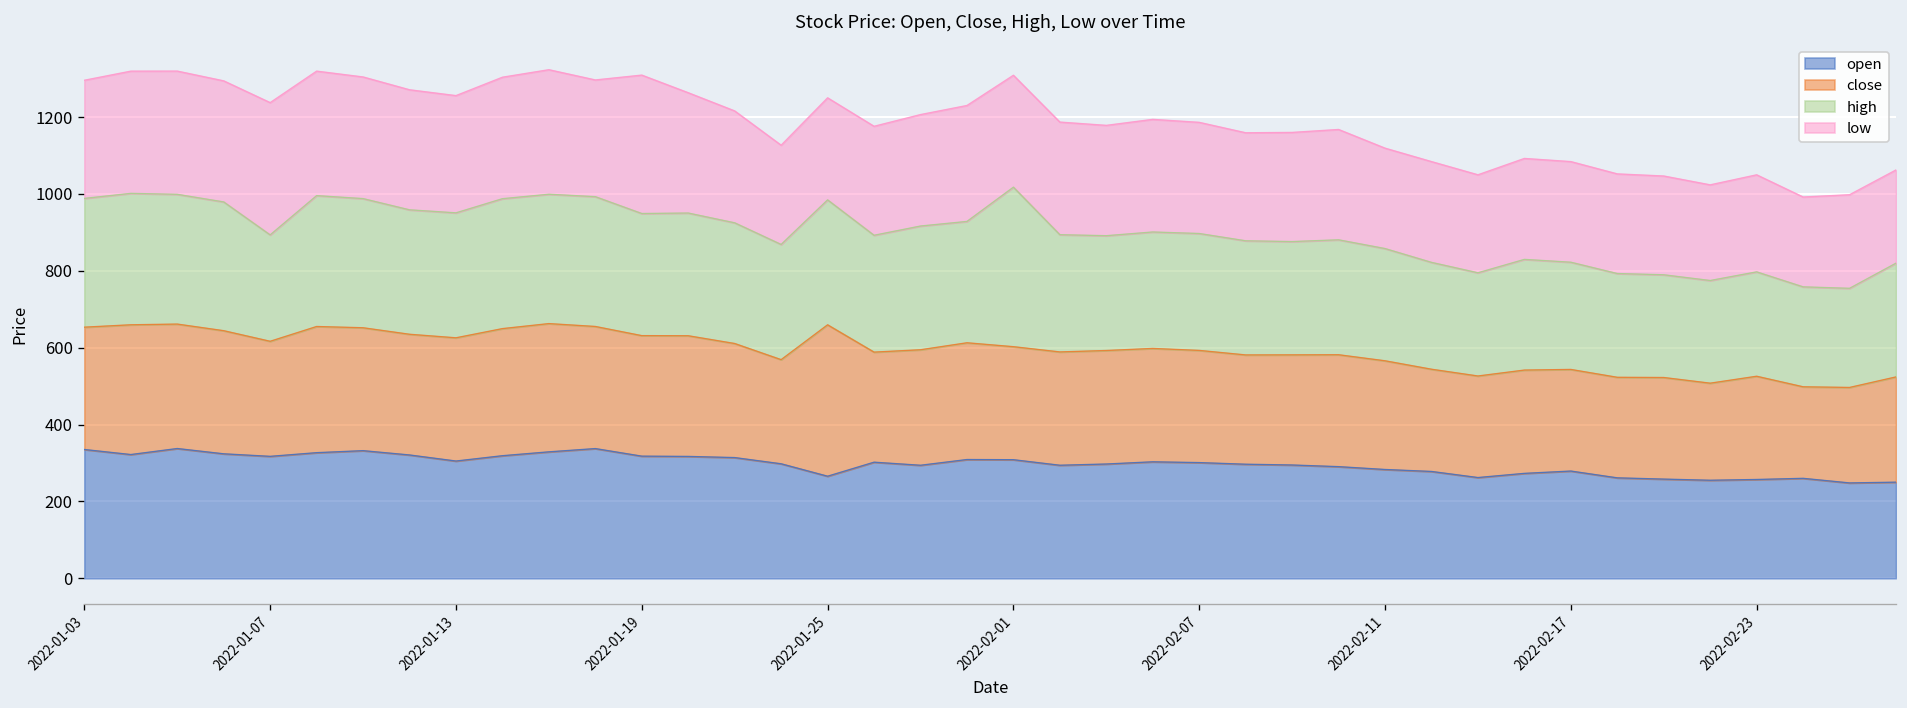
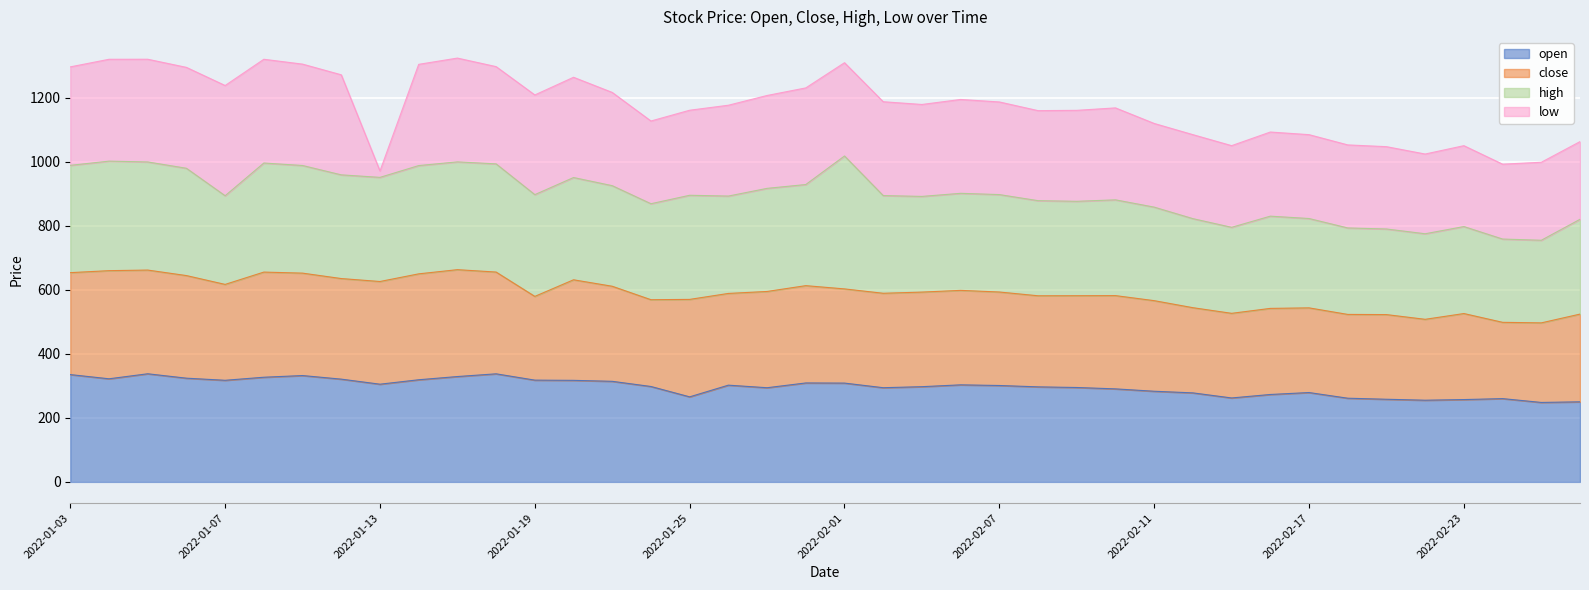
  {
    "open": {
      "2022-01-03": 340,
      "2022-01-07": 320,
      "2022-01-13": 310,
      "2022-01-19": 320,
      "2022-01-25": 270,
      "2022-02-01": 310,
      "2022-02-07": 300,
      "2022-02-11": 280,
      "2022-02-17": 280,
      "2022-02-23": 260
    },
    "close": {
      "2022-01-03": 320,
      "2022-01-07": 300,
      "2022-01-13": 320,
-     "2022-01-19": 310,
-     "2022-01-25": 390,
+     "2022-01-19": 260,
+     "2022-01-25": 300,
      "2022-02-01": 290,
      "2022-02-07": 290,
      "2022-02-11": 280,
      "2022-02-17": 260,
      "2022-02-23": 270
    },
    "high": {
      "2022-01-03": 340,
      "2022-01-07": 280,
      "2022-01-13": 330,
      "2022-01-19": 320,
      "2022-01-25": 330,
      "2022-02-01": 420,
      "2022-02-07": 300,
      "2022-02-11": 290,
      "2022-02-17": 280,
      "2022-02-23": 270
    },
    "low": {
      "2022-01-03": 310,
      "2022-01-07": 340,
-     "2022-01-13": 310,
-     "2022-01-19": 360,
+     "2022-01-13": 20,
+     "2022-01-19": 310,
      "2022-01-25": 270,
      "2022-02-01": 290,
      "2022-02-07": 290,
      "2022-02-11": 260,
      "2022-02-17": 260,
      "2022-02-23": 250
    }
  }
